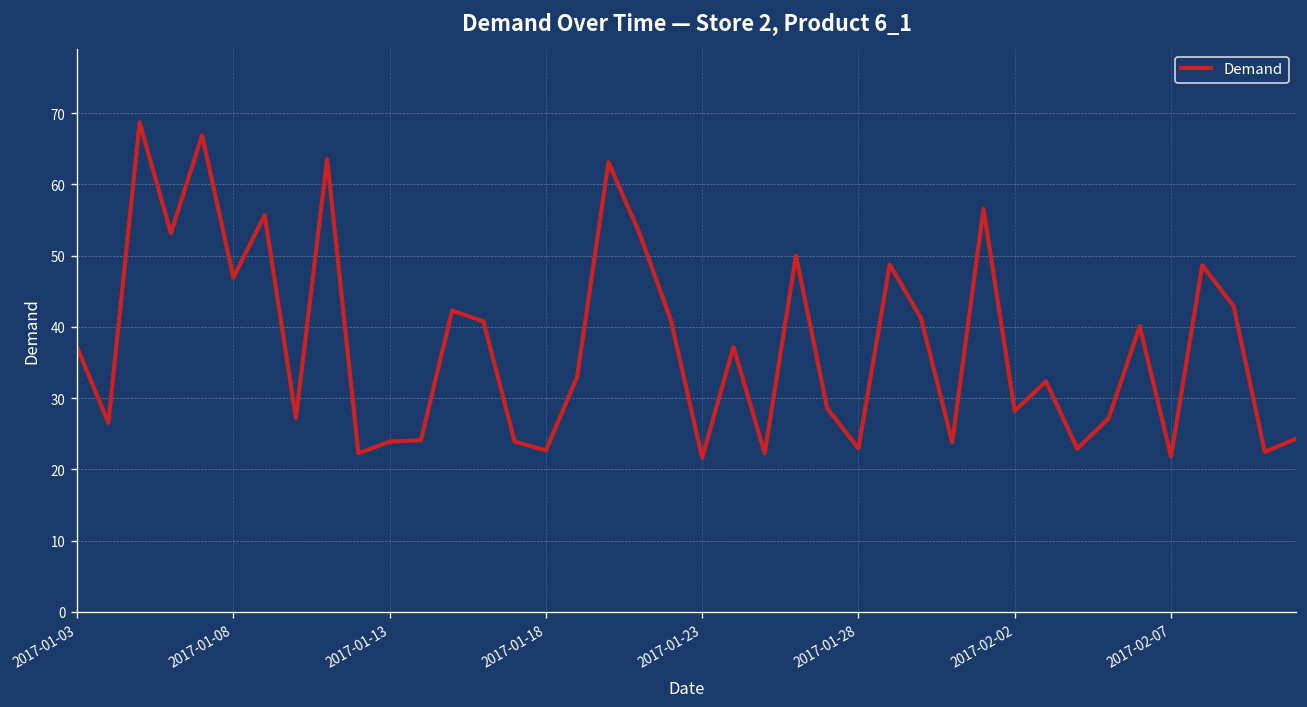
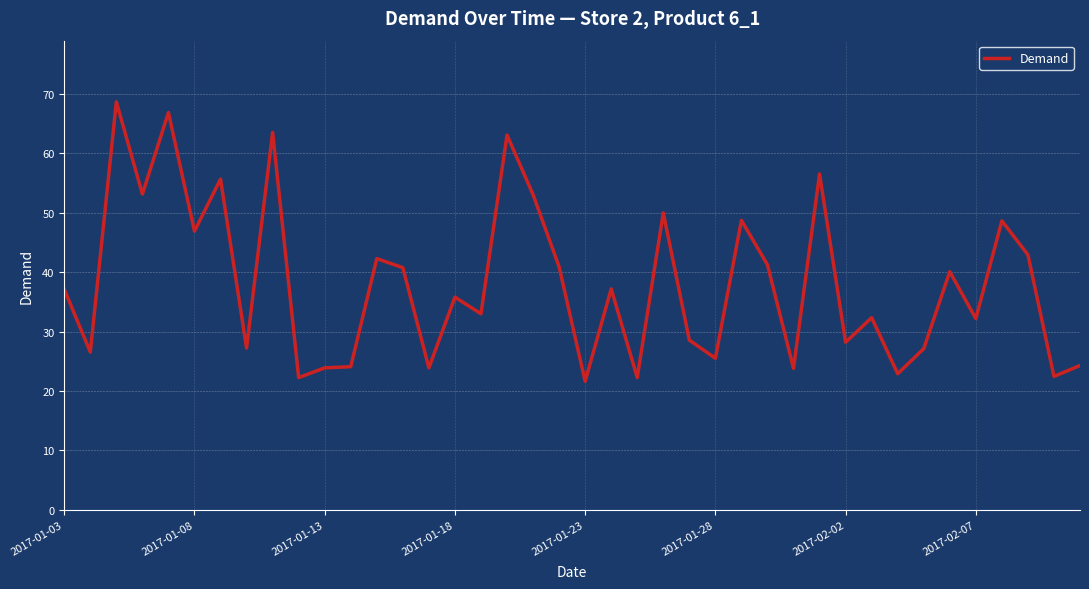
  {
    "2017-01-03": 37,
    "2017-01-08": 47,
    "2017-01-13": 24,
-   "2017-01-18": 23,
+   "2017-01-18": 36,
    "2017-01-23": 22,
-   "2017-01-28": 23,
+   "2017-01-28": 26,
    "2017-02-02": 28,
-   "2017-02-07": 22
+   "2017-02-07": 32
  }
